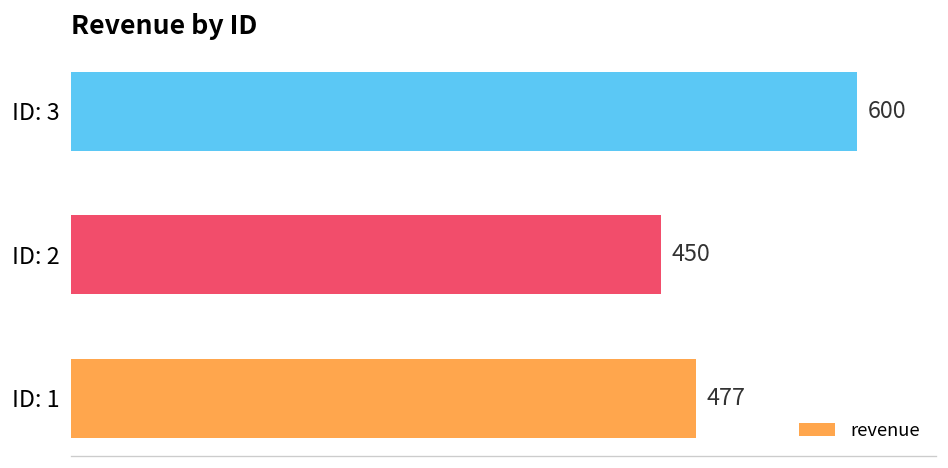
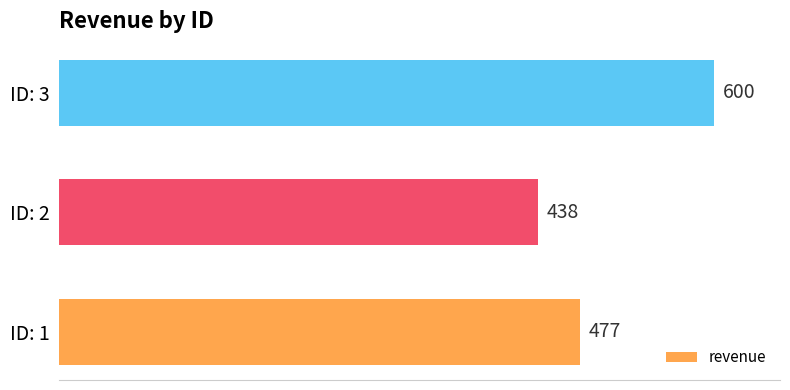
  {
    "ID: 3": 600,
-   "ID: 2": 450,
+   "ID: 2": 438,
    "ID: 1": 477
  }
